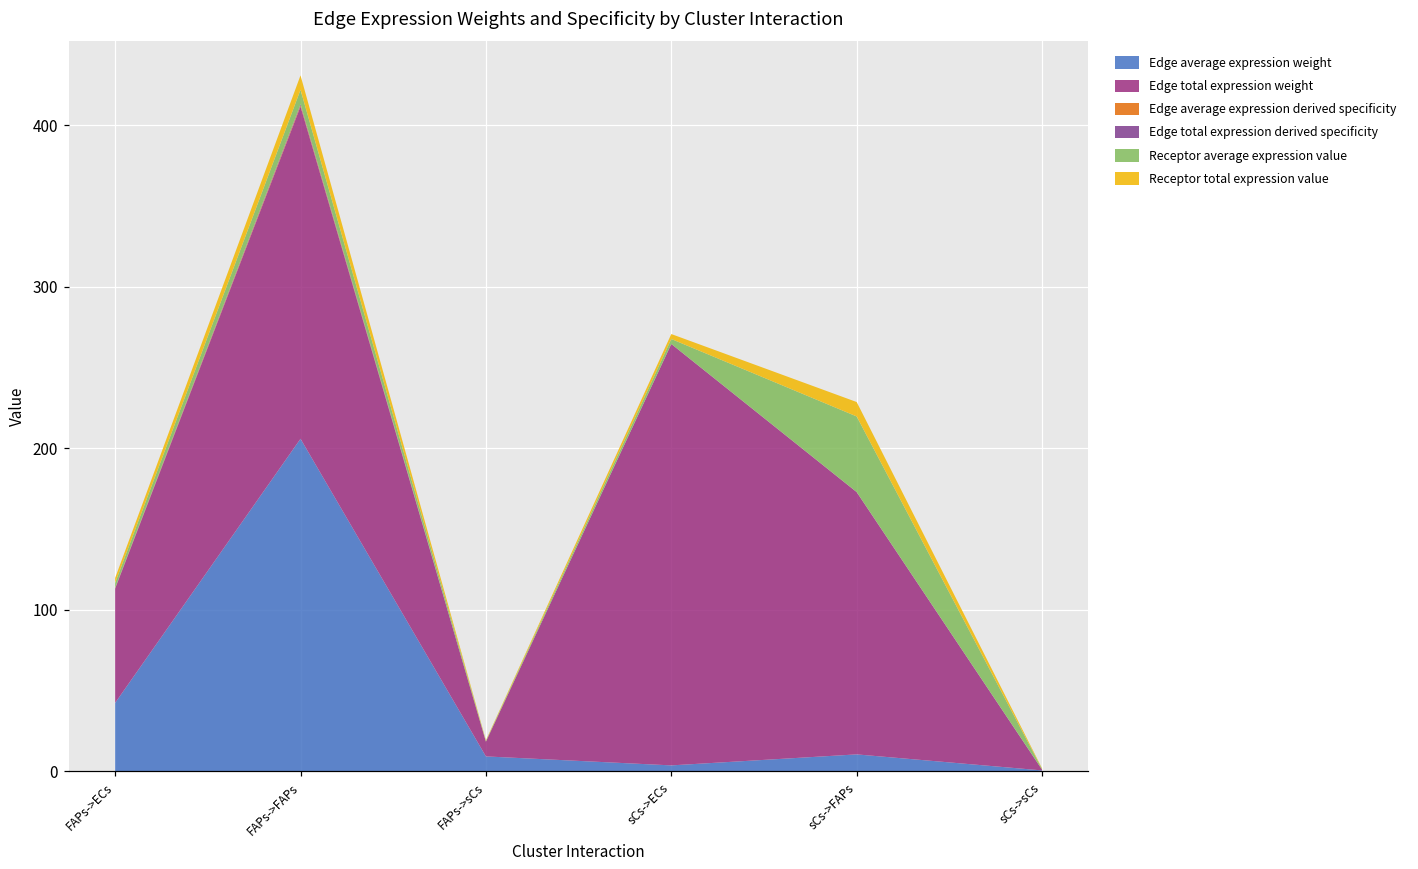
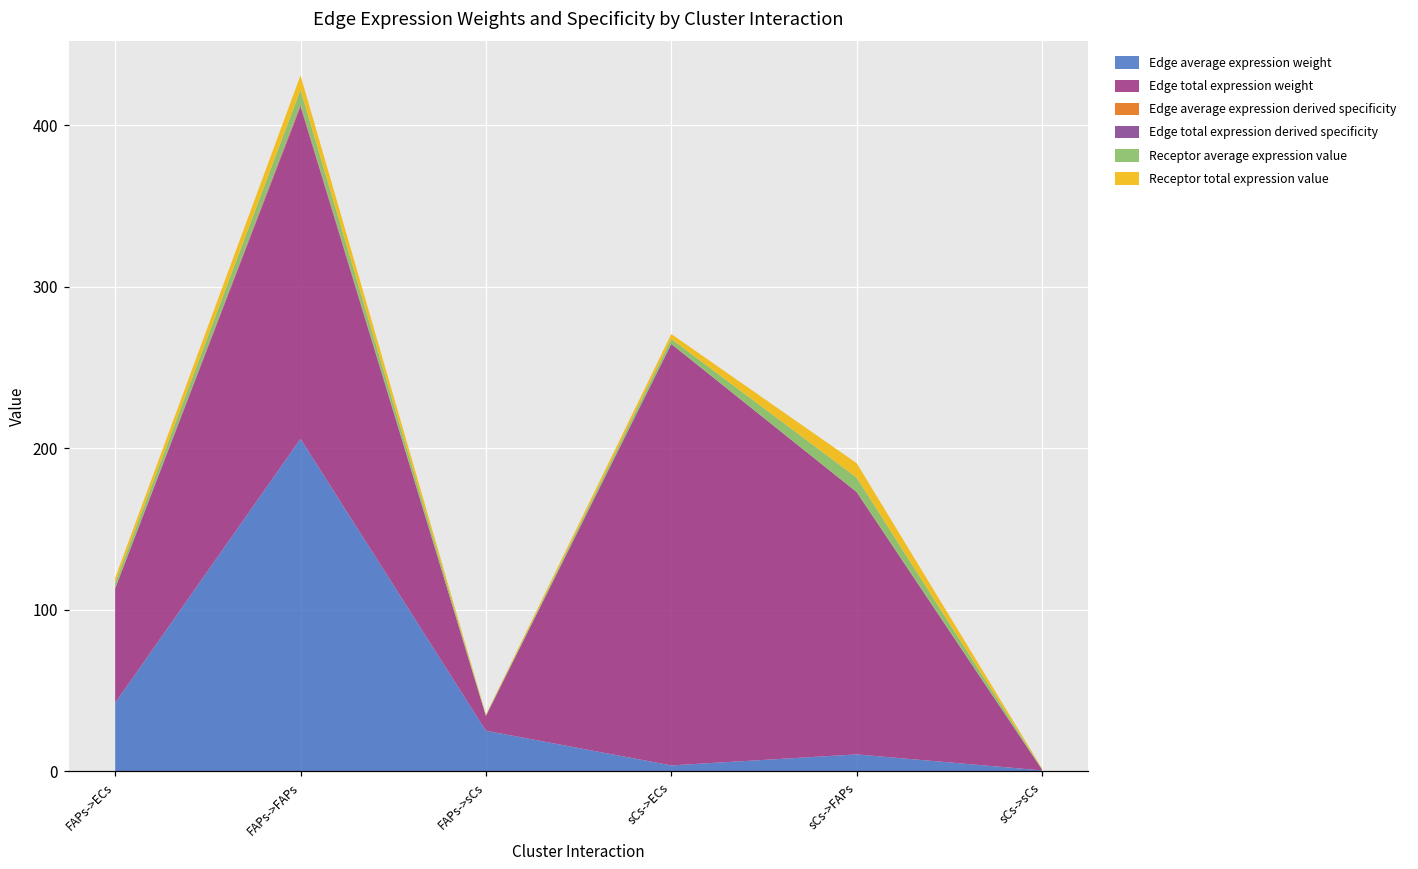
  {
    "Edge average expression weight": {
      "FAPs->ECs": 42,
      "FAPs->FAPs": 206,
-     "FAPs->sCs": 9,
+     "FAPs->sCs": 25,
      "sCs->ECs": 4,
      "sCs->FAPs": 10
    },
    "Receptor average expression value": {
      "FAPs->ECs": 3,
      "FAPs->FAPs": 9,
      "sCs->ECs": 3,
-     "sCs->FAPs": 47
+     "sCs->FAPs": 9
    },
    "Receptor total expression value": {
      "FAPs->ECs": 3,
      "FAPs->FAPs": 9,
      "sCs->ECs": 3,
      "sCs->FAPs": 9
    }
  }
